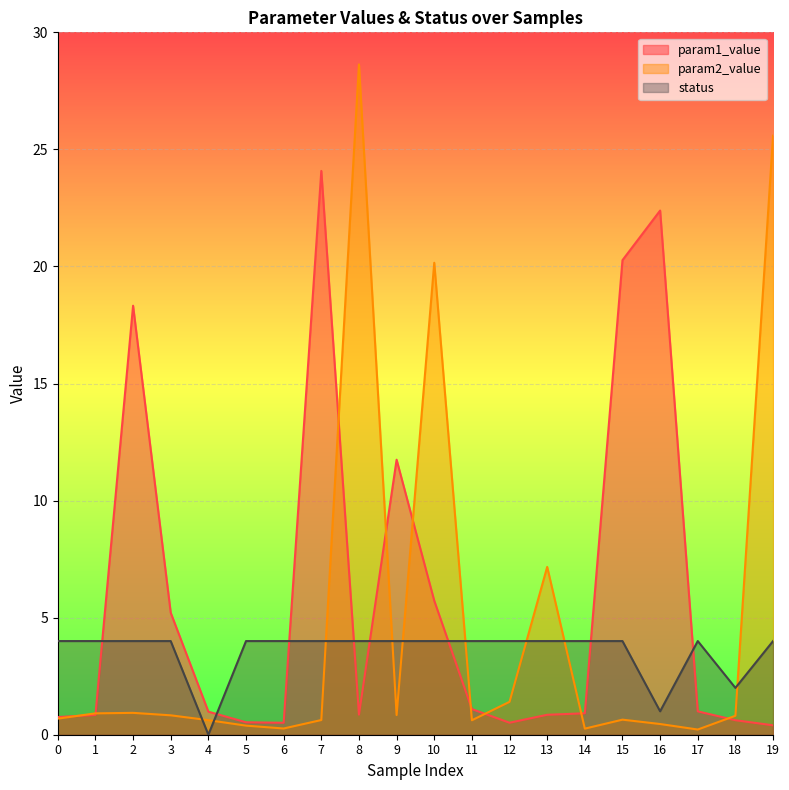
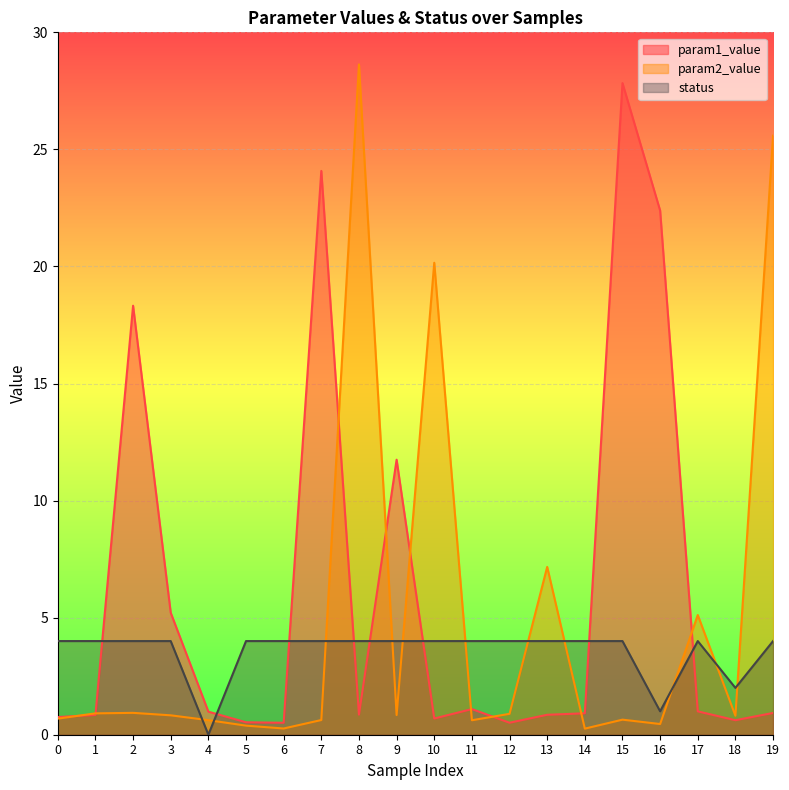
  {
    "param1_value": {
      "2": 18.3,
      "3": 5.2,
      "4": 1.0,
      "5": 0.5,
      "6": 0.5,
      "7": 24.1,
      "8": 0.9,
      "9": 11.7,
-     "10": 5.7,
+     "10": 0.7,
      "11": 1.1,
      "12": 0.5,
      "13": 0.9,
      "14": 0.9,
-     "15": 20.3,
+     "15": 27.8,
      "16": 22.4,
      "17": 1.0,
      "18": 0.6,
-     "19": 0.4
+     "19": 0.9
    },
    "param2_value": {
      "2": 0.9,
      "3": 0.8,
      "4": 0.6,
      "5": 0.4,
      "6": 0.3,
      "7": 0.6,
      "8": 28.6,
      "9": 0.8,
      "10": 20.2,
      "11": 0.6,
-     "12": 1.4,
+     "12": 0.9,
      "13": 7.2,
      "14": 0.3,
      "15": 0.6,
      "16": 0.5,
-     "17": 0.2,
+     "17": 5.1,
      "18": 0.8,
      "19": 25.6
    },
    "status": {
      "0": 4.0,
      "1": 4.0,
      "2": 4.0,
      "3": 4.0,
      "4": 0.0,
      "5": 4.0,
      "6": 4.0,
      "7": 4.0,
      "8": 4.0,
      "9": 4.0,
      "10": 4.0,
      "11": 4.0,
      "12": 4.0,
      "13": 4.0,
      "14": 4.0,
      "15": 4.0,
      "16": 1.0,
      "17": 4.0,
      "18": 2.0,
      "19": 4.0
    }
  }
